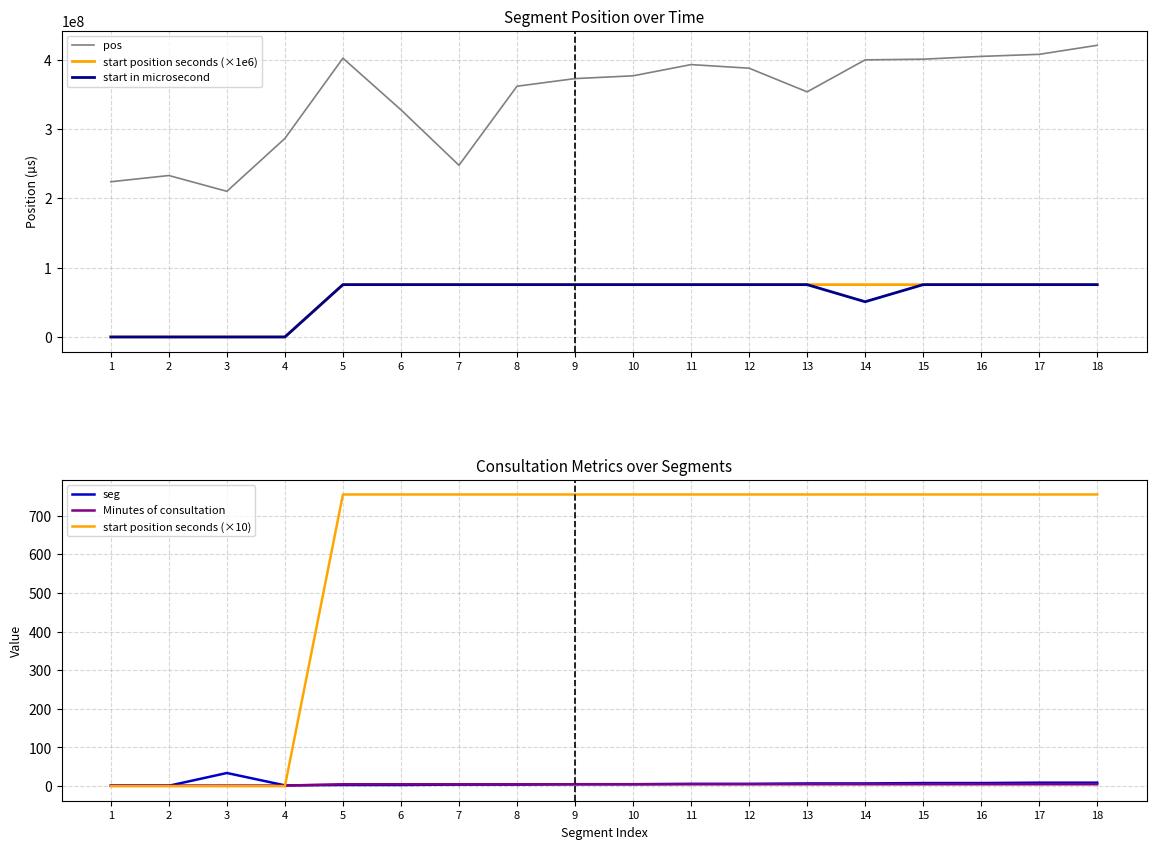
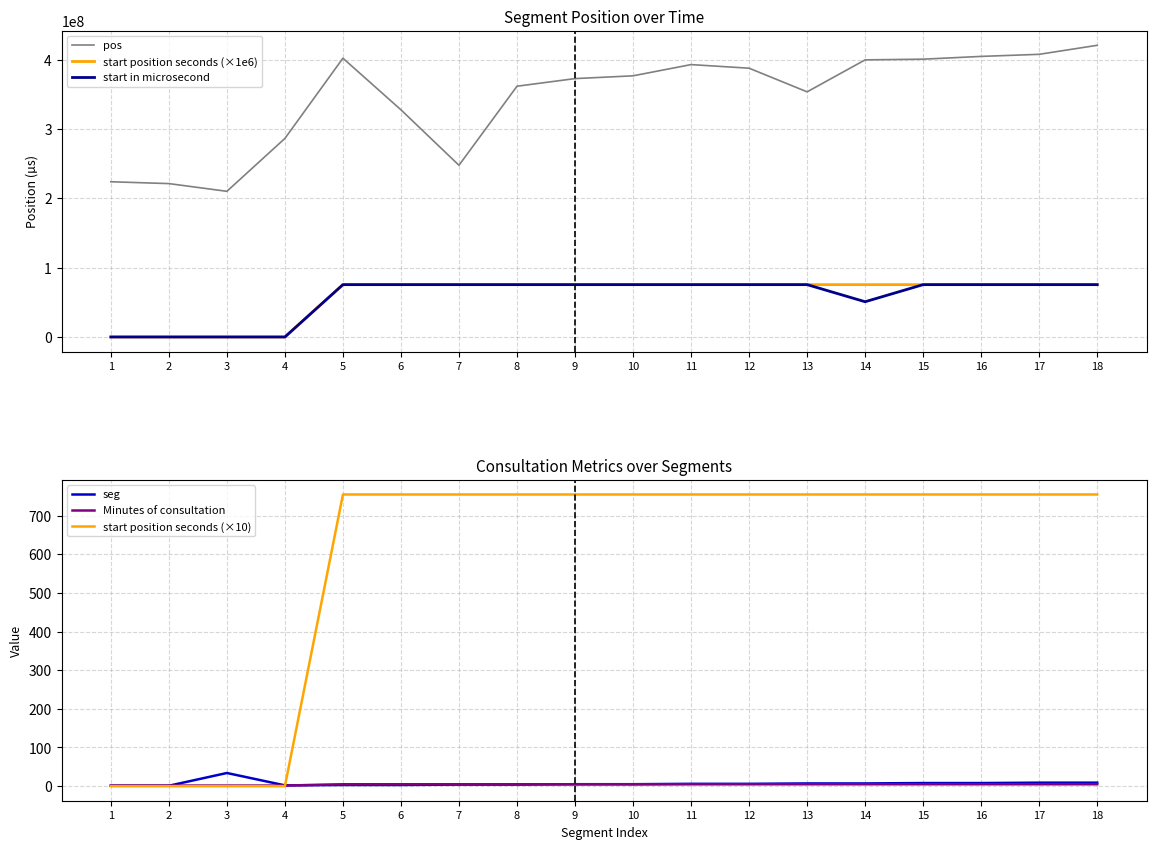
  {
    "Segment Position over Time": {
      "pos": {
        "1": 220000000,
-       "2": 230000000,
+       "2": 220000000,
        "3": 210000000,
        "4": 290000000,
        "5": 400000000,
        "6": 330000000,
        "7": 250000000,
        "8": 360000000,
        "9": 370000000,
        "10": 380000000,
        "11": 390000000,
        "12": 390000000,
        "13": 350000000,
        "14": 400000000,
        "15": 400000000,
        "16": 400000000,
        "17": 410000000,
        "18": 420000000
      },
      "start position seconds (×1e6)": {
        "14": 80000000
      },
      "start in microsecond": {
        "14": 50000000
      }
    },
    "Consultation Metrics over Segments": {
      "seg": {
        "3": 30
      },
      "start position seconds (×10)": {
        "5": 750,
        "6": 750,
        "7": 750,
        "8": 750,
        "9": 750,
        "10": 750,
        "11": 750,
        "12": 750,
        "13": 750,
        "14": 750,
        "15": 750,
        "16": 750,
        "17": 750,
        "18": 750
      }
    }
  }
